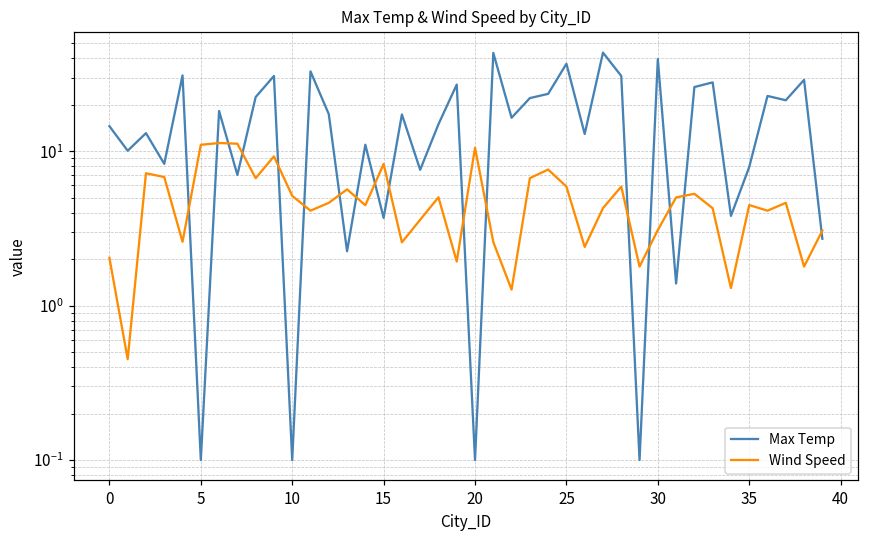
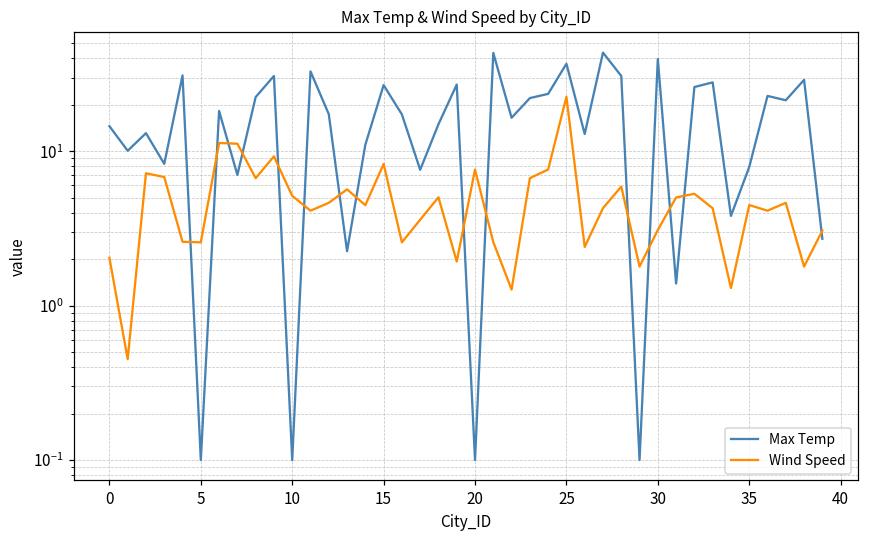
  {
    "Max Temp": {
      "0": 15,
      "5": 0.1,
      "10": 0.1,
-     "15": 3.7,
+     "15": 27,
      "20": 0.1,
      "25": 37,
      "30": 40,
      "35": 8
    },
    "Wind Speed": {
      "0": 2.0,
-     "5": 11,
+     "5": 2.6,
      "10": 5.1,
      "15": 8,
-     "20": 11,
-     "25": 5.9,
+     "20": 8,
+     "25": 23,
      "30": 3.1,
      "35": 4.5
    }
  }
